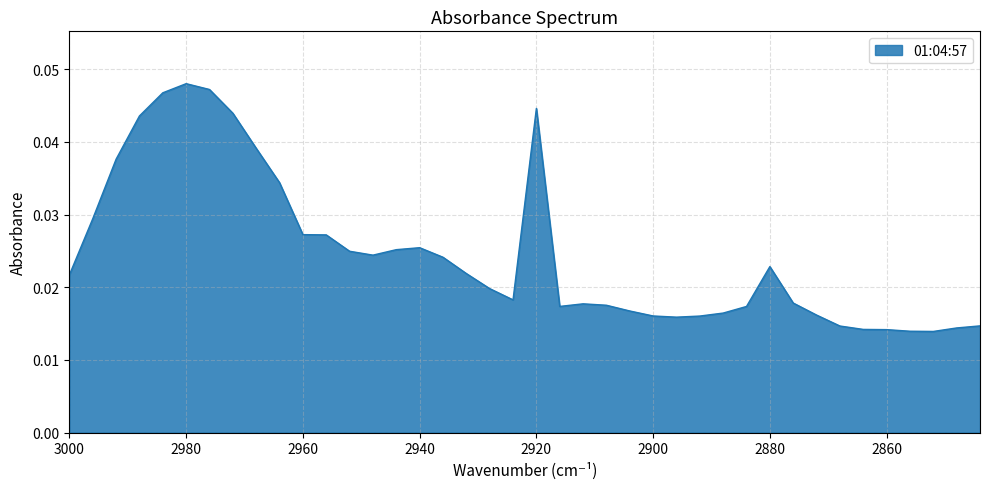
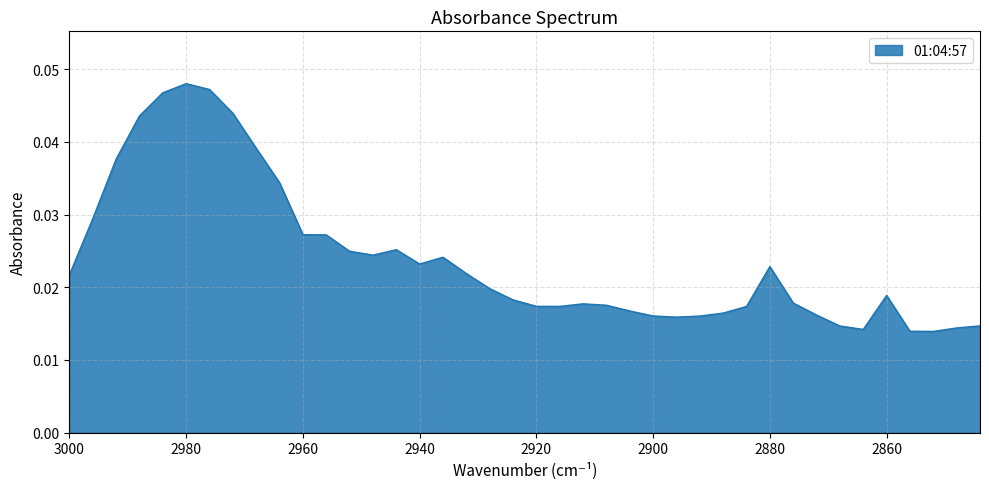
  {
    "3000": 0.022,
    "2980": 0.048,
    "2960": 0.027,
-   "2940": 0.025,
-   "2920": 0.045,
+   "2940": 0.023,
+   "2920": 0.017,
    "2900": 0.016,
    "2880": 0.023,
-   "2860": 0.014
+   "2860": 0.019
  }
